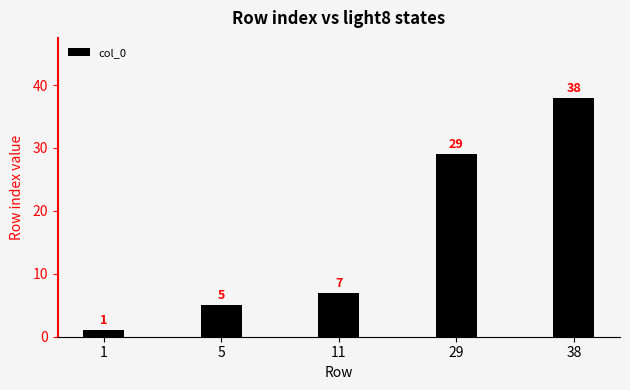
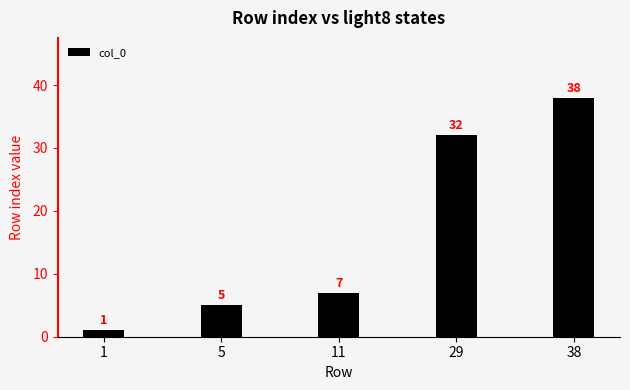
  {
    "1": 1,
    "5": 5,
    "11": 7,
-   "29": 29,
+   "29": 32,
    "38": 38
  }
